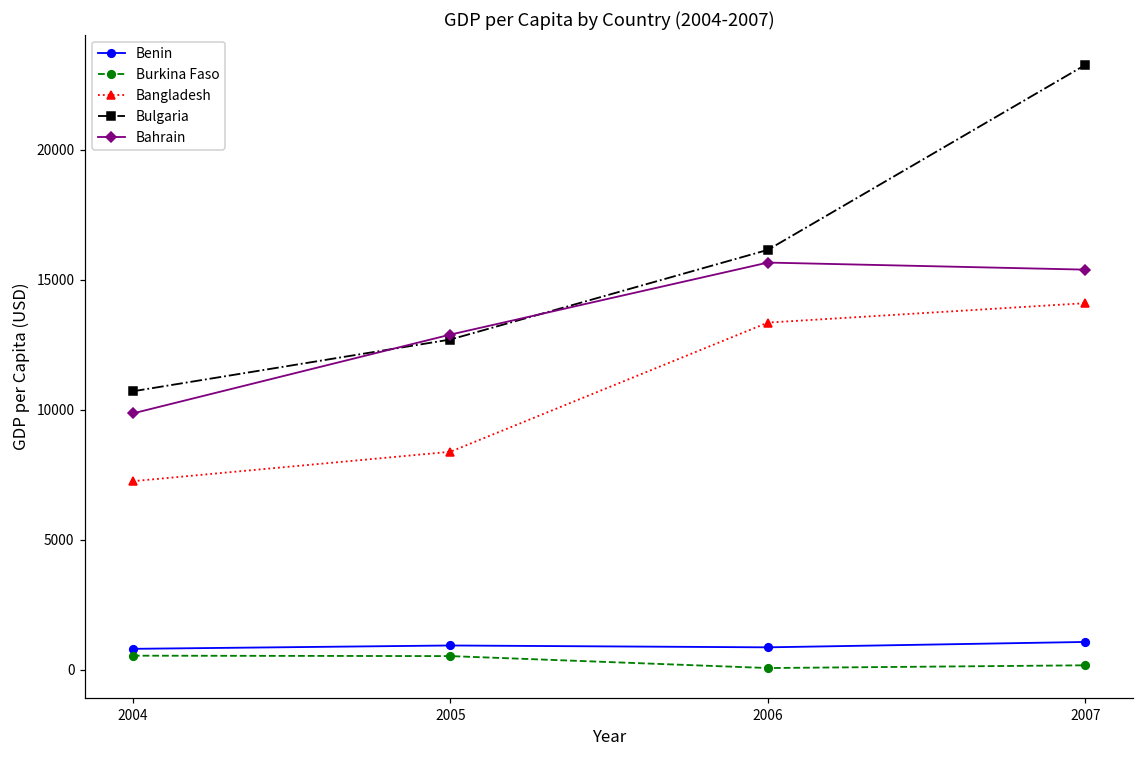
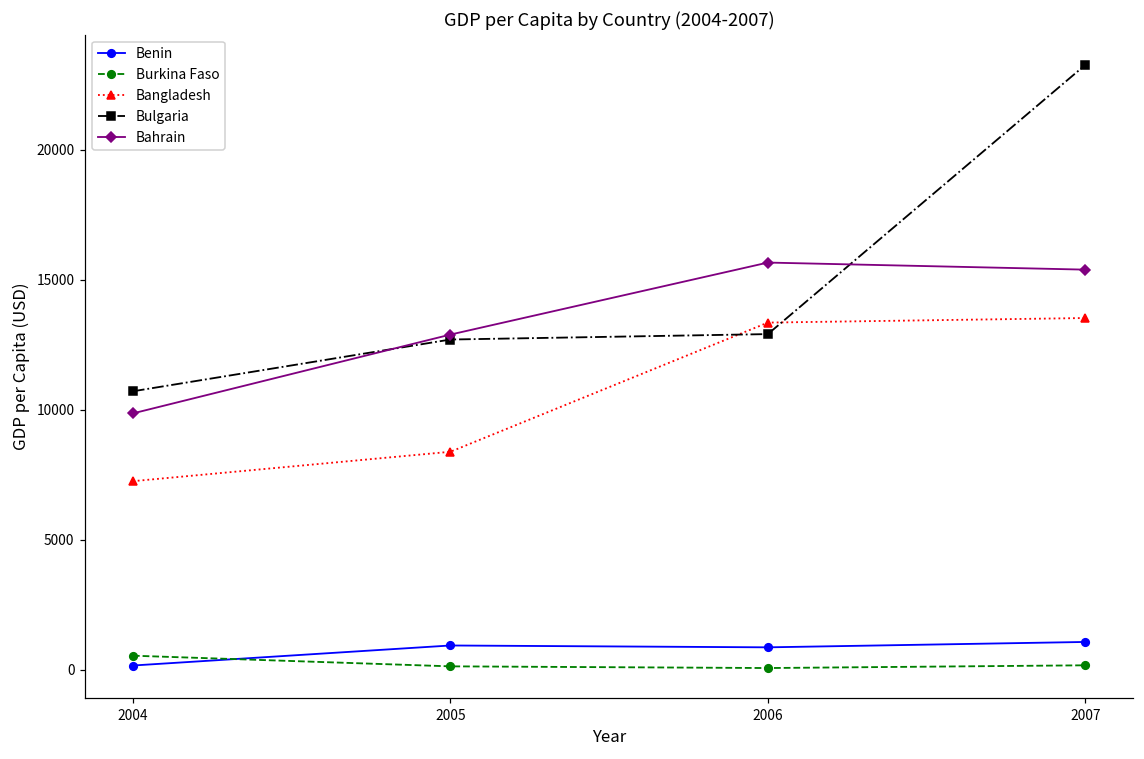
  {
    "Benin": {
-     "2004": 800,
+     "2004": 200,
      "2005": 900,
      "2006": 900,
      "2007": 1100
    },
    "Burkina Faso": {
      "2004": 500,
-     "2005": 500,
+     "2005": 100,
      "2006": 100,
      "2007": 200
    },
    "Bangladesh": {
      "2004": 7300,
      "2005": 8400,
      "2006": 13400,
-     "2007": 14100
+     "2007": 13500
    },
    "Bulgaria": {
      "2004": 10700,
      "2005": 12700,
-     "2006": 16200,
+     "2006": 12900,
      "2007": 23300
    },
    "Bahrain": {
      "2004": 9900,
      "2005": 12900,
      "2006": 15700,
      "2007": 15400
    }
  }
